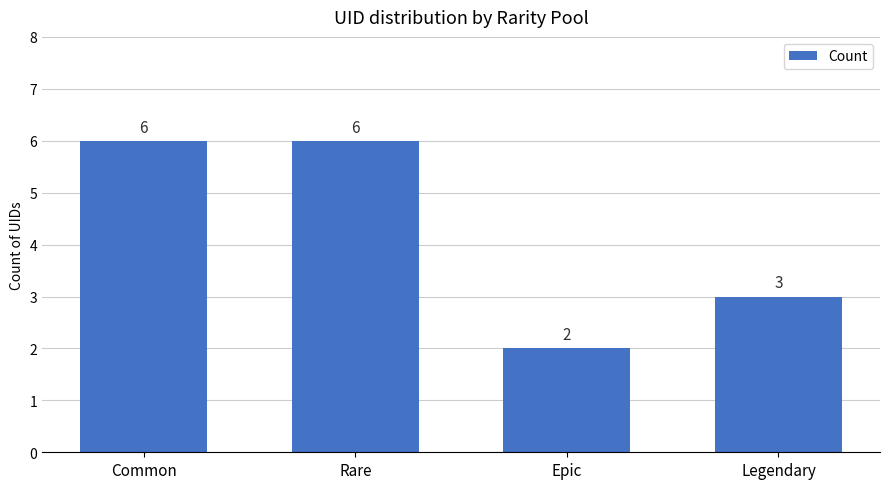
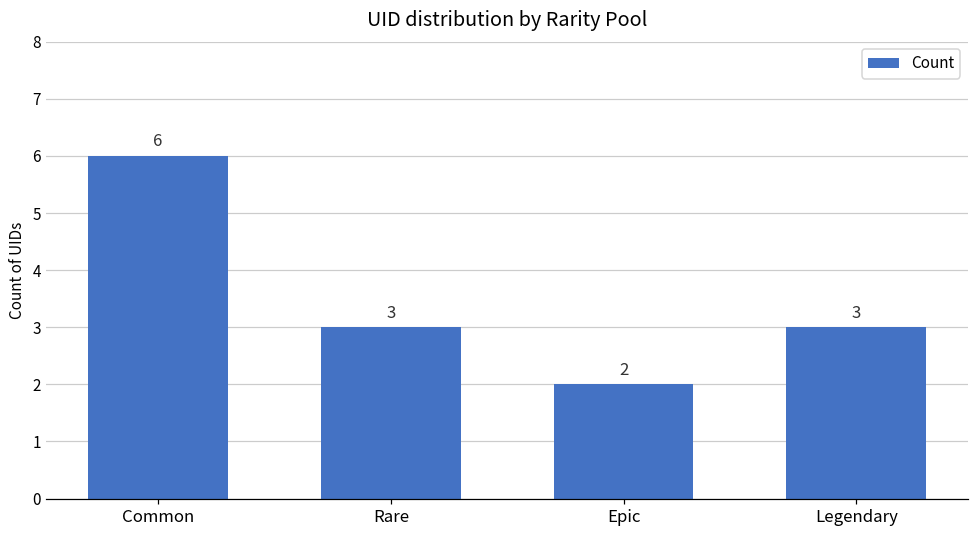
  {
    "Common": 6,
-   "Rare": 6,
+   "Rare": 3,
    "Epic": 2,
    "Legendary": 3
  }
